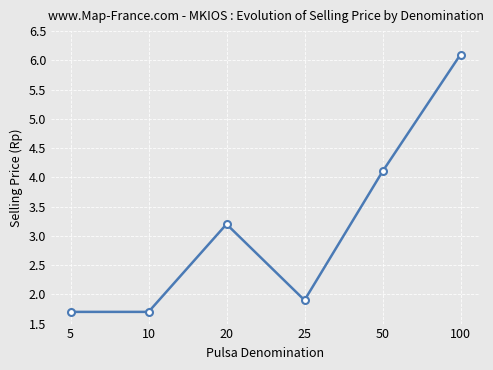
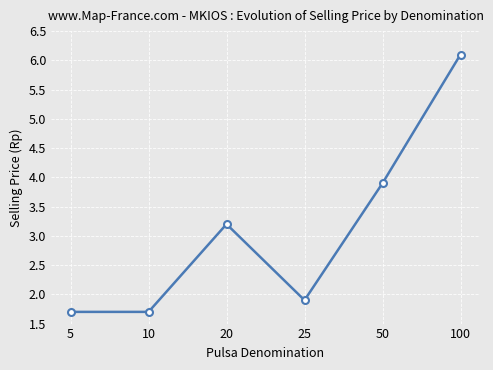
  {
    "5": 1.7,
    "10": 1.7,
    "20": 3.2,
    "25": 1.9,
-   "50": 4.1,
+   "50": 3.9,
    "100": 6.1
  }
